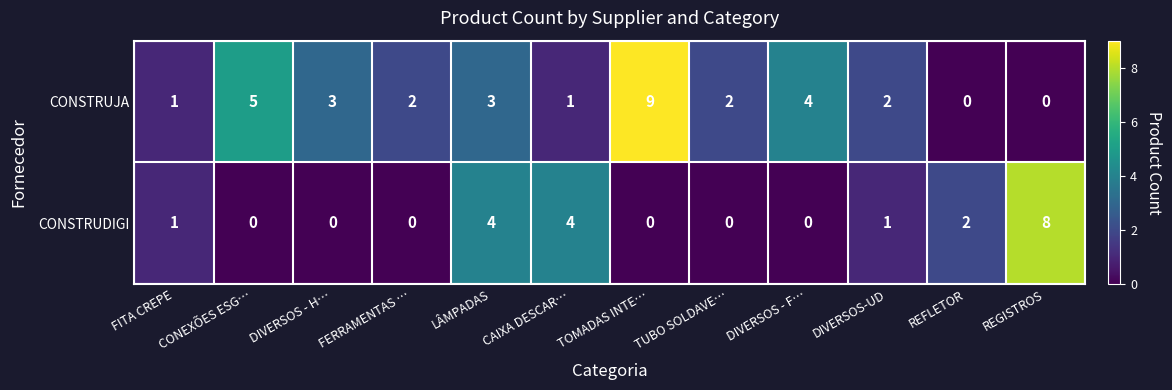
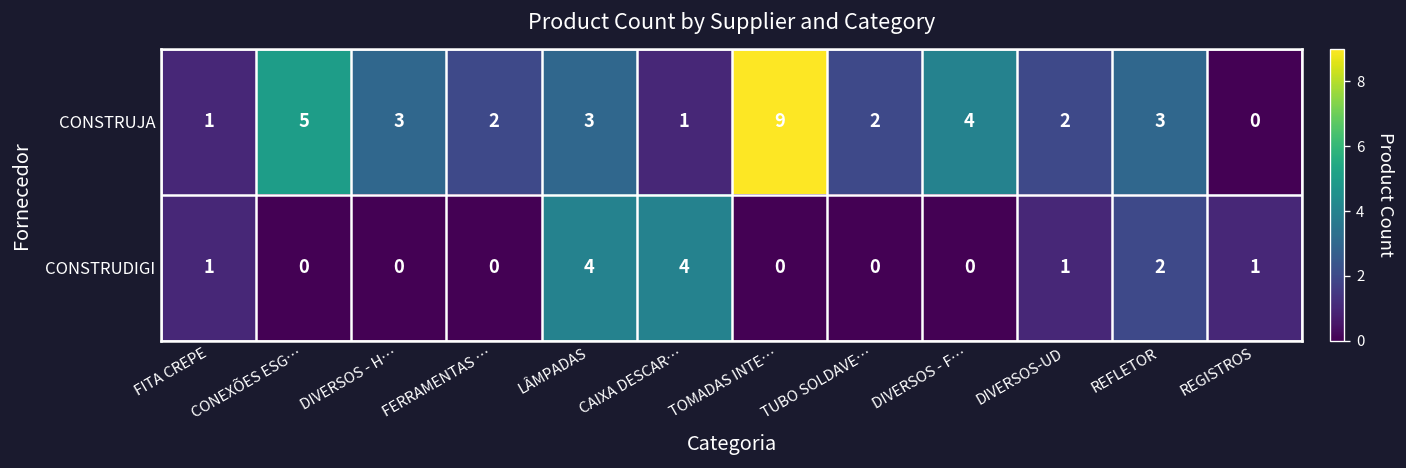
  {
    "CONSTRUJA": {
      "FITA CREPE": 1,
      "CONEXÕES ESG…": 5,
      "DIVERSOS - H…": 3,
      "FERRAMENTAS …": 2,
      "LÂMPADAS": 3,
      "CAIXA DESCAR…": 1,
      "TOMADAS INTE…": 9,
      "TUBO SOLDAVE…": 2,
      "DIVERSOS - F…": 4,
      "DIVERSOS-UD": 2,
-     "REFLETOR": 0,
+     "REFLETOR": 3,
      "REGISTROS": 0
    },
    "CONSTRUDIGI": {
      "FITA CREPE": 1,
      "CONEXÕES ESG…": 0,
      "DIVERSOS - H…": 0,
      "FERRAMENTAS …": 0,
      "LÂMPADAS": 4,
      "CAIXA DESCAR…": 4,
      "TOMADAS INTE…": 0,
      "TUBO SOLDAVE…": 0,
      "DIVERSOS - F…": 0,
      "DIVERSOS-UD": 1,
      "REFLETOR": 2,
-     "REGISTROS": 8
+     "REGISTROS": 1
    }
  }
